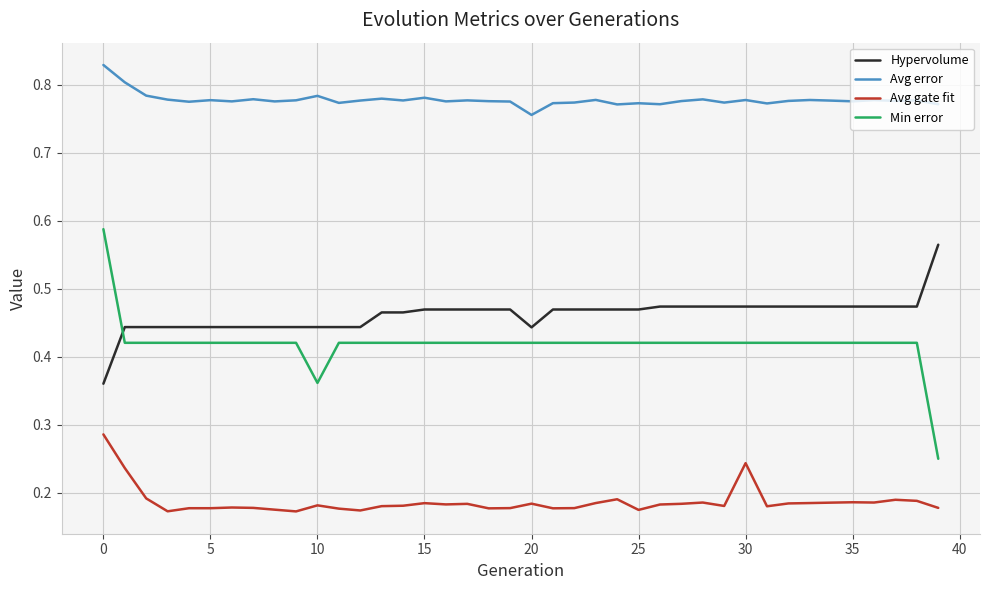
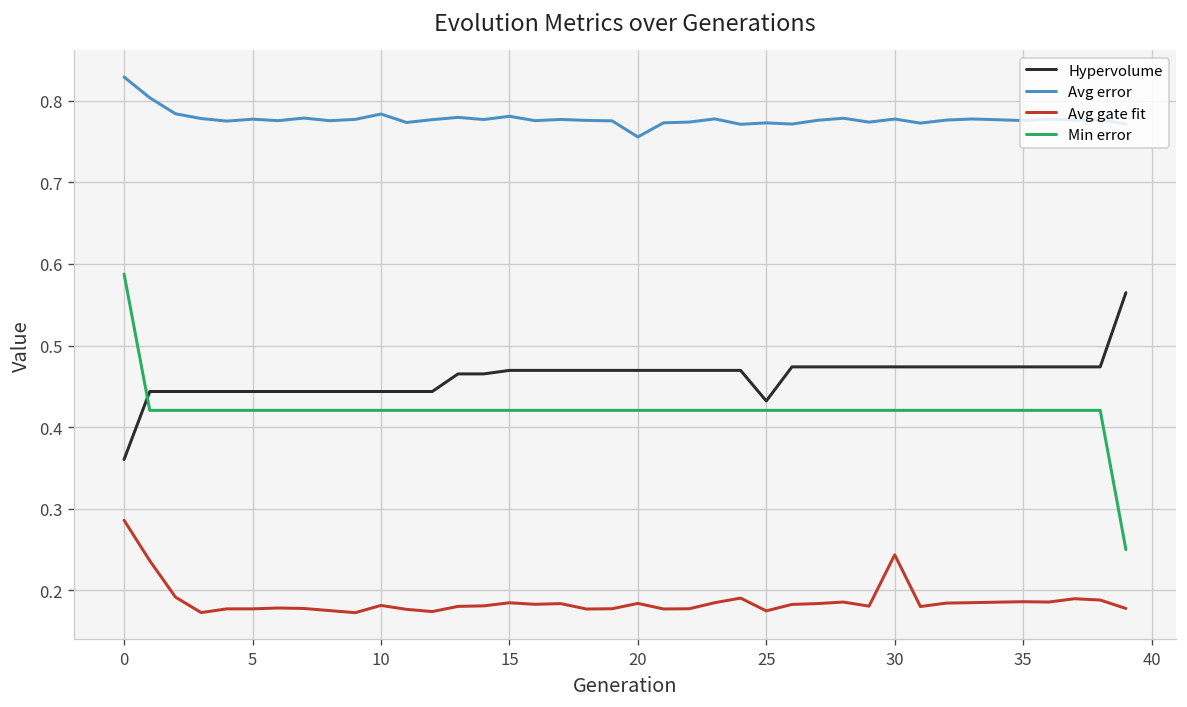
  {
    "Hypervolume": {
      "0": 0.36,
      "5": 0.44,
      "10": 0.44,
      "15": 0.47,
-     "20": 0.44,
-     "25": 0.47,
+     "20": 0.47,
+     "25": 0.43,
      "30": 0.47,
      "35": 0.47
    },
    "Avg error": {
      "0": 0.83,
      "5": 0.78,
      "10": 0.78,
      "15": 0.78,
      "20": 0.76,
      "25": 0.77,
      "30": 0.78
    },
    "Avg gate fit": {
      "0": 0.29,
      "5": 0.18,
      "10": 0.18,
      "15": 0.18,
      "20": 0.18,
      "25": 0.17,
      "30": 0.24,
      "35": 0.19
    },
    "Min error": {
      "0": 0.59,
      "5": 0.42,
-     "10": 0.36,
+     "10": 0.42,
      "15": 0.42,
      "20": 0.42,
      "25": 0.42,
      "30": 0.42,
      "35": 0.42
    }
  }
